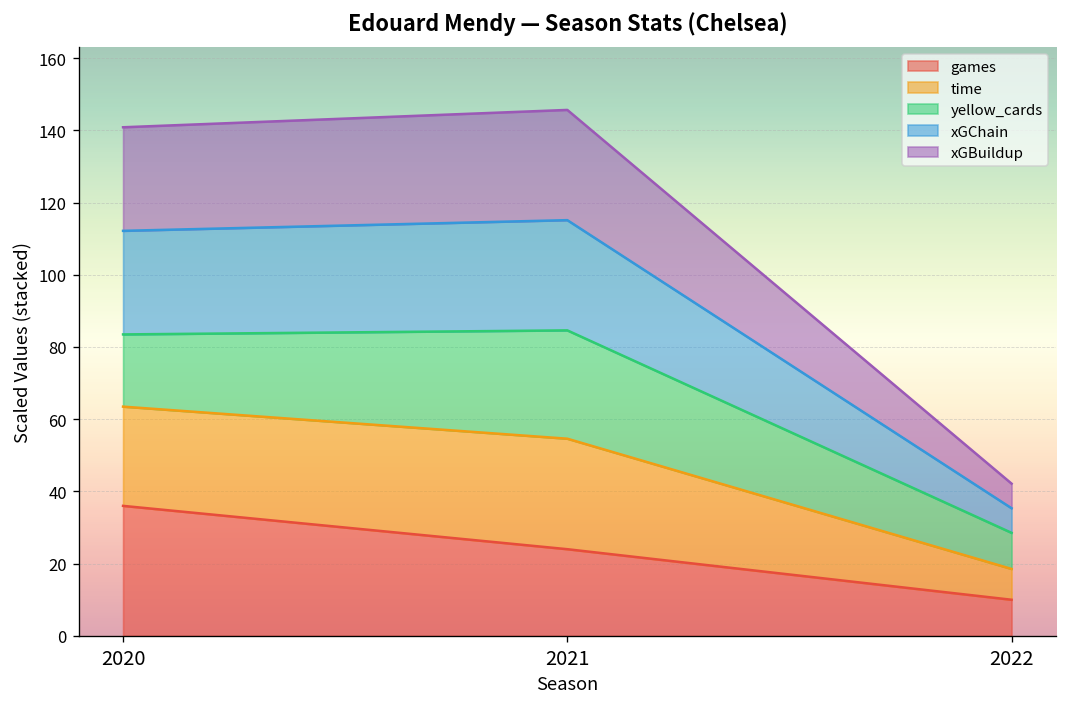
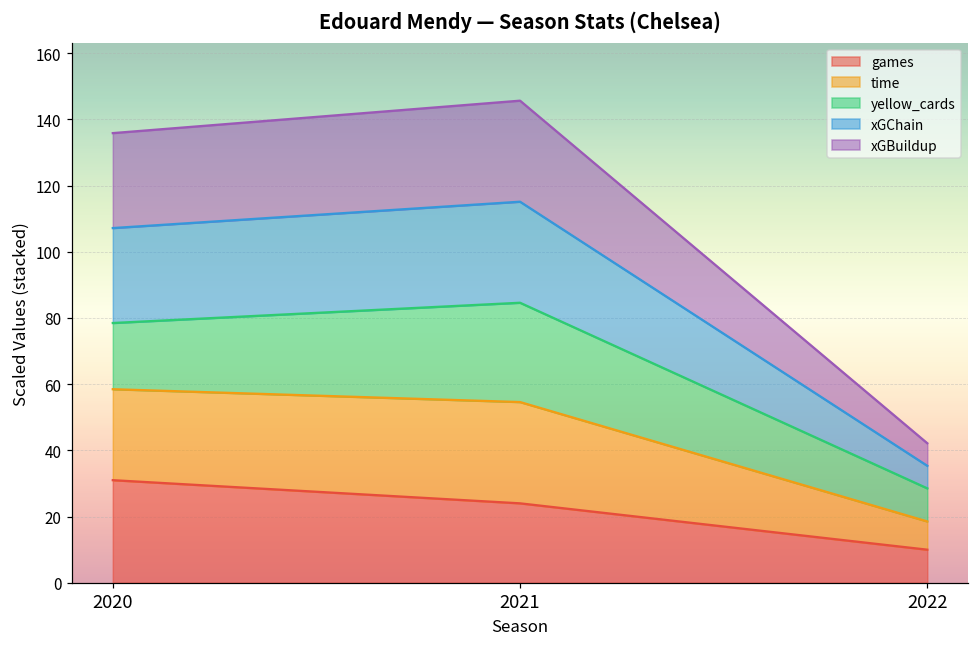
  {
    "games": {
-     "2020": 36,
+     "2020": 31,
      "2021": 24,
      "2022": 10
    },
    "time": {
      "2020": 27,
      "2021": 31,
      "2022": 9
    },
    "yellow_cards": {
      "2020": 20,
      "2021": 30,
      "2022": 10
    },
    "xGChain": {
      "2020": 29,
      "2021": 31,
      "2022": 7
    },
    "xGBuildup": {
      "2020": 29,
      "2021": 31,
      "2022": 7
    }
  }
